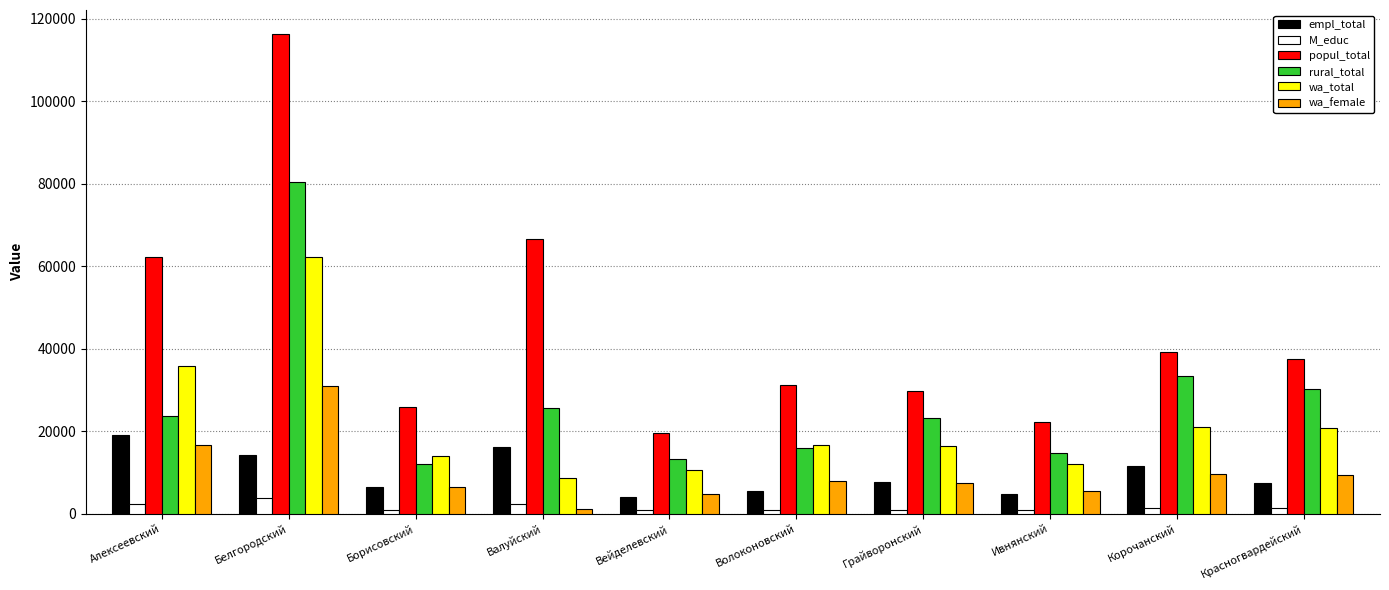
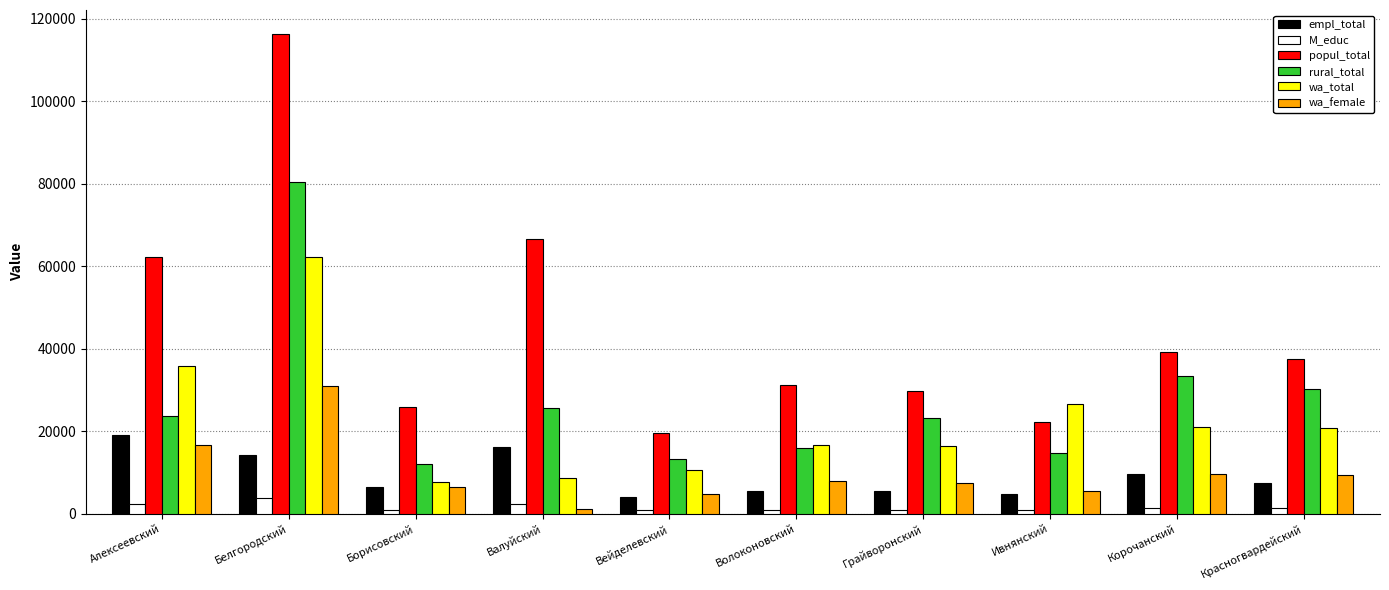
  {
    "empl_total": {
      "Алексеевский": 19000,
      "Белгородский": 14000,
      "Борисовский": 7000,
      "Валуйский": 16000,
      "Вейделевский": 4000,
      "Волоконовский": 5000,
-     "Грайворонский": 8000,
+     "Грайворонский": 6000,
      "Ивнянский": 5000,
-     "Корочанский": 12000,
+     "Корочанский": 10000,
      "Красногвардейский": 7000
    },
    "M_educ": {
      "Алексеевский": 2000,
      "Белгородский": 4000,
      "Борисовский": 1000,
      "Валуйский": 2000,
      "Вейделевский": 1000,
      "Волоконовский": 1000,
      "Грайворонский": 1000,
      "Ивнянский": 1000,
      "Корочанский": 1000,
      "Красногвардейский": 1000
    },
    "popul_total": {
      "Алексеевский": 62000,
      "Белгородский": 116000,
      "Борисовский": 26000,
      "Валуйский": 67000,
      "Вейделевский": 20000,
      "Волоконовский": 31000,
      "Грайворонский": 30000,
      "Ивнянский": 22000,
      "Корочанский": 39000,
      "Красногвардейский": 38000
    },
    "rural_total": {
      "Алексеевский": 24000,
      "Белгородский": 80000,
      "Борисовский": 12000,
      "Валуйский": 26000,
      "Вейделевский": 13000,
      "Волоконовский": 16000,
      "Грайворонский": 23000,
      "Ивнянский": 15000,
      "Корочанский": 33000,
      "Красногвардейский": 30000
    },
    "wa_total": {
      "Алексеевский": 36000,
      "Белгородский": 62000,
-     "Борисовский": 14000,
+     "Борисовский": 8000,
      "Валуйский": 9000,
      "Вейделевский": 11000,
      "Волоконовский": 17000,
      "Грайворонский": 16000,
-     "Ивнянский": 12000,
+     "Ивнянский": 27000,
      "Корочанский": 21000,
      "Красногвардейский": 21000
    },
    "wa_female": {
      "Алексеевский": 17000,
      "Белгородский": 31000,
      "Борисовский": 6000,
      "Валуйский": 1000,
      "Вейделевский": 5000,
      "Волоконовский": 8000,
      "Грайворонский": 8000,
      "Ивнянский": 6000,
      "Корочанский": 10000,
      "Красногвардейский": 9000
    }
  }
